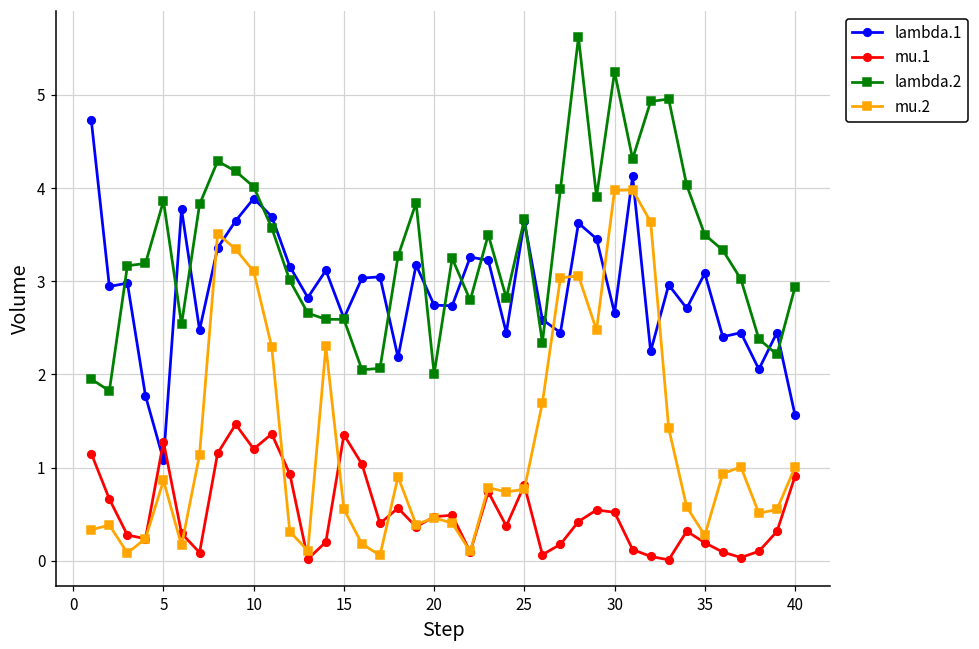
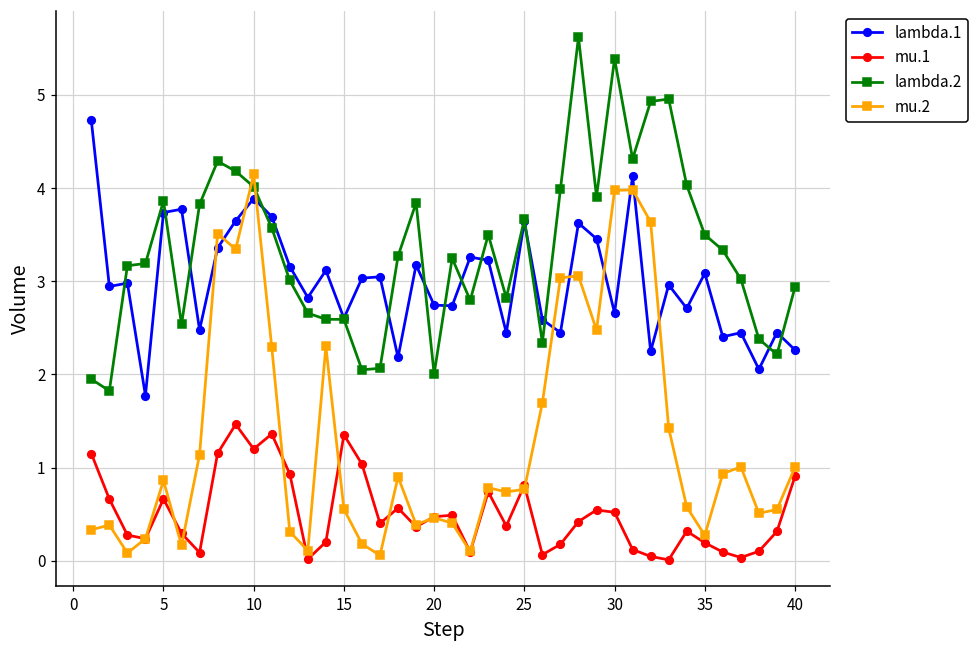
  {
    "lambda.1": {
-     "5": 1.1,
+     "5": 3.7,
      "10": 3.9,
      "20": 2.7,
      "30": 2.7,
      "35": 3.1,
-     "40": 1.6
+     "40": 2.3
    },
    "mu.1": {
-     "5": 1.3,
+     "5": 0.7,
      "10": 1.2,
      "15": 1.4,
      "25": 0.8,
      "30": 0.5,
      "35": 0.2,
      "40": 0.9
    },
    "lambda.2": {
      "5": 3.9,
      "10": 4.0,
      "20": 2.0,
-     "30": 5.2,
+     "30": 5.4,
      "35": 3.5,
      "40": 2.9
    },
    "mu.2": {
      "5": 0.9,
-     "10": 3.1,
+     "10": 4.1,
      "15": 0.6,
      "25": 0.8,
      "30": 4.0,
      "35": 0.3,
      "40": 1.0
    }
  }
